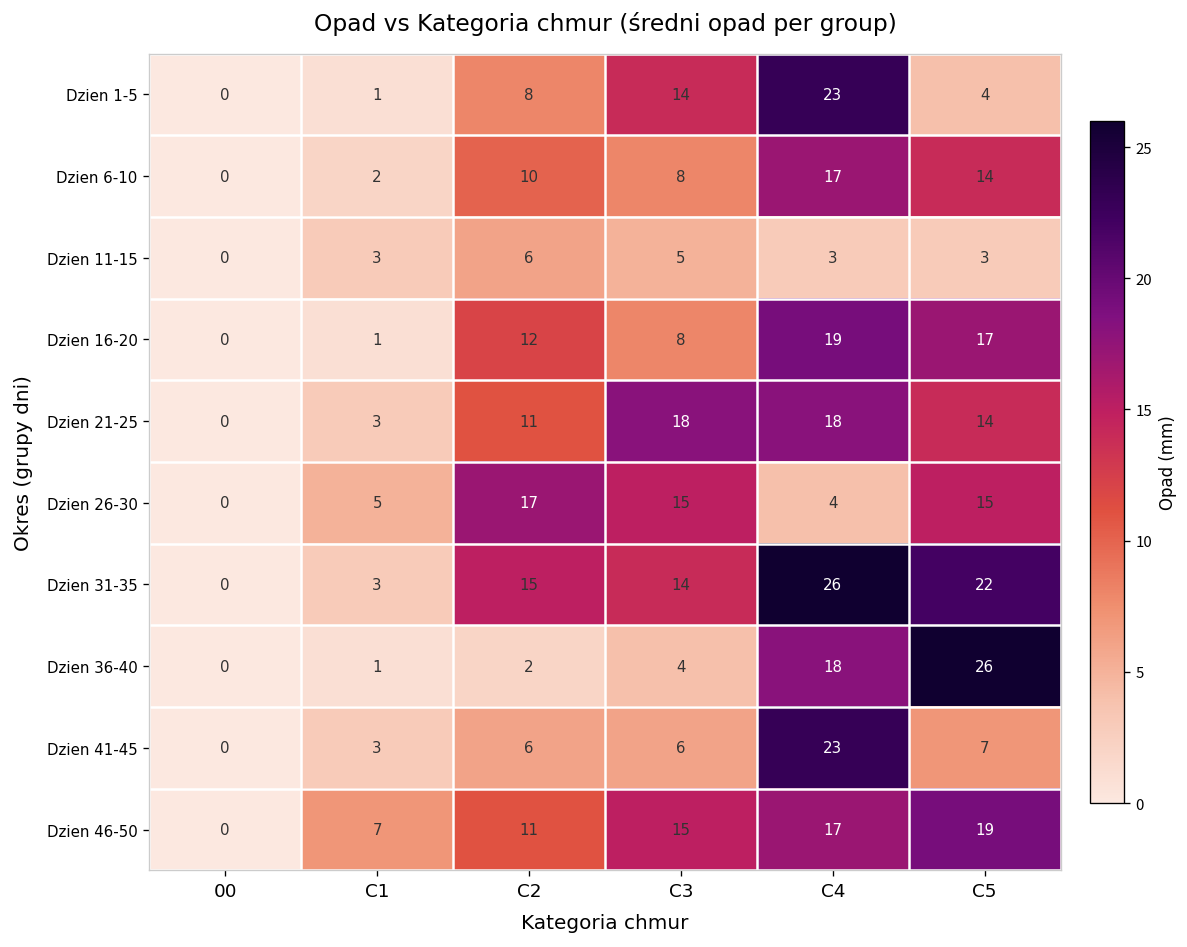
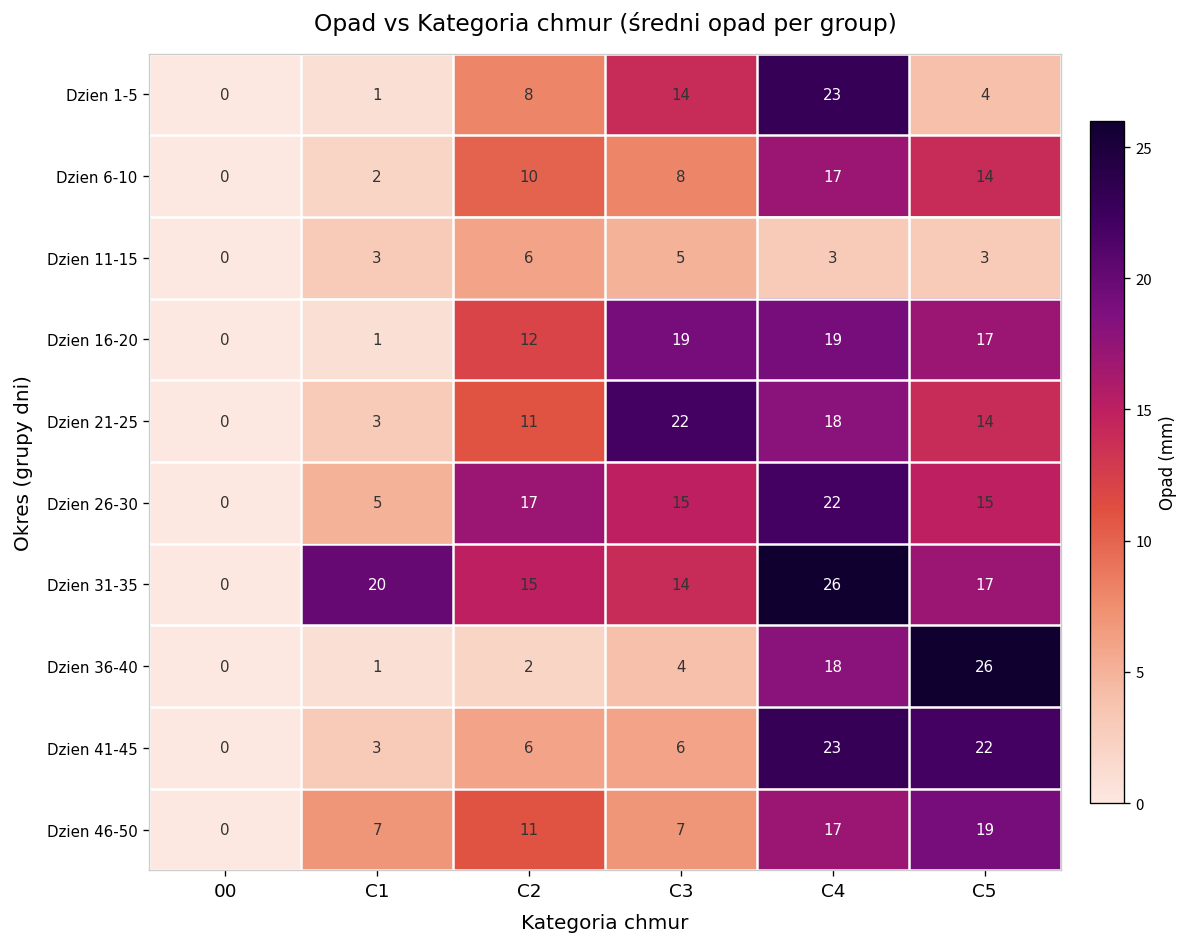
  {
    "Dzien 1-5": {
      "00": 0,
      "C1": 1,
      "C2": 8,
      "C3": 14,
      "C4": 23,
      "C5": 4
    },
    "Dzien 6-10": {
      "00": 0,
      "C1": 2,
      "C2": 10,
      "C3": 8,
      "C4": 17,
      "C5": 14
    },
    "Dzien 11-15": {
      "00": 0,
      "C1": 3,
      "C2": 6,
      "C3": 5,
      "C4": 3,
      "C5": 3
    },
    "Dzien 16-20": {
      "00": 0,
      "C1": 1,
      "C2": 12,
-     "C3": 8,
+     "C3": 19,
      "C4": 19,
      "C5": 17
    },
    "Dzien 21-25": {
      "00": 0,
      "C1": 3,
      "C2": 11,
-     "C3": 18,
+     "C3": 22,
      "C4": 18,
      "C5": 14
    },
    "Dzien 26-30": {
      "00": 0,
      "C1": 5,
      "C2": 17,
      "C3": 15,
-     "C4": 4,
+     "C4": 22,
      "C5": 15
    },
    "Dzien 31-35": {
      "00": 0,
-     "C1": 3,
+     "C1": 20,
      "C2": 15,
      "C3": 14,
      "C4": 26,
-     "C5": 22
+     "C5": 17
    },
    "Dzien 36-40": {
      "00": 0,
      "C1": 1,
      "C2": 2,
      "C3": 4,
      "C4": 18,
      "C5": 26
    },
    "Dzien 41-45": {
      "00": 0,
      "C1": 3,
      "C2": 6,
      "C3": 6,
      "C4": 23,
-     "C5": 7
+     "C5": 22
    },
    "Dzien 46-50": {
      "00": 0,
      "C1": 7,
      "C2": 11,
-     "C3": 15,
+     "C3": 7,
      "C4": 17,
      "C5": 19
    }
  }
